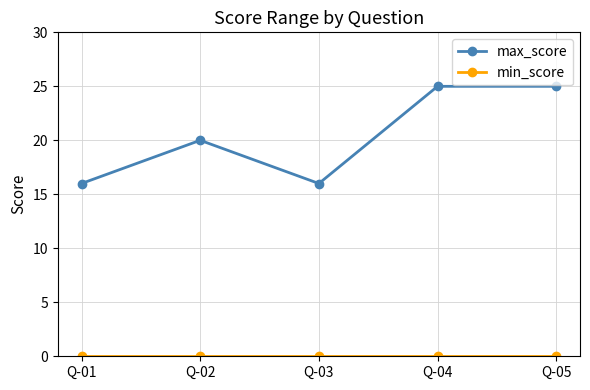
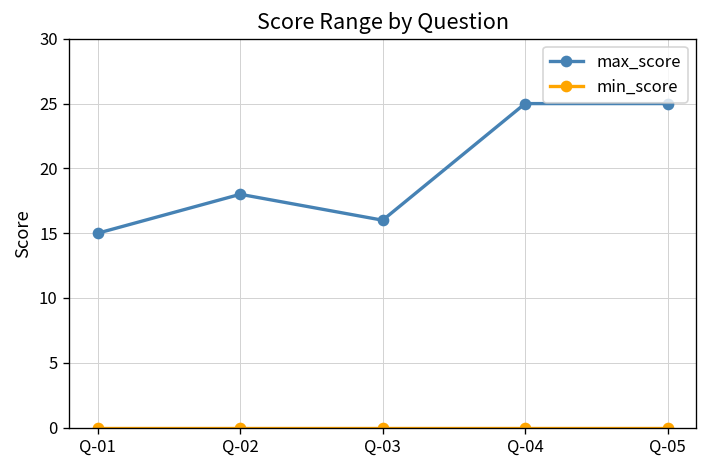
  {
    "max_score": {
-     "Q-01": 16,
-     "Q-02": 20,
+     "Q-01": 15,
+     "Q-02": 18,
      "Q-03": 16,
      "Q-04": 25,
      "Q-05": 25
    },
    "min_score": {
      "Q-01": 0,
      "Q-02": 0,
      "Q-03": 0,
      "Q-04": 0,
      "Q-05": 0
    }
  }
